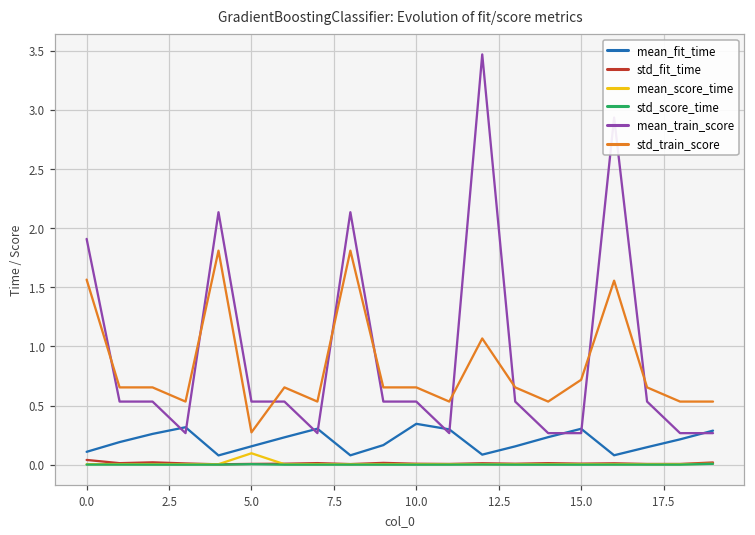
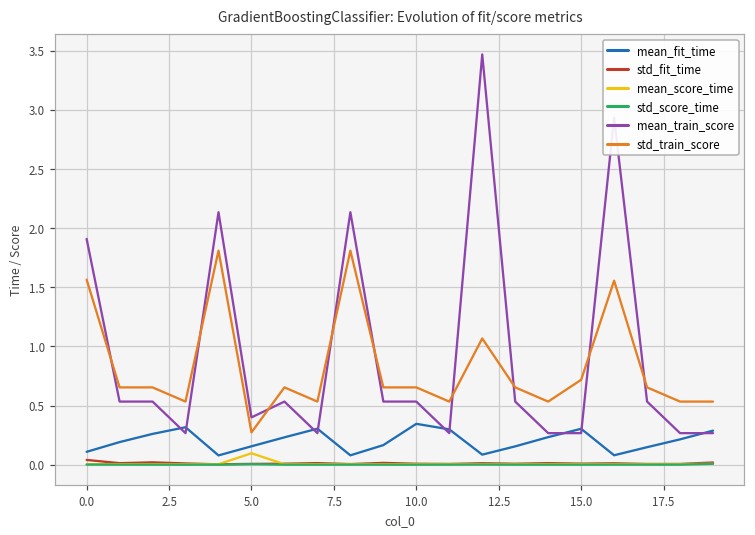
  {
    "mean_fit_time": {
      "0.0": 0.11,
      "5.0": 0.16,
      "10.0": 0.35,
      "15.0": 0.30
    },
    "std_fit_time": {
      "0.0": 0.04
    },
    "mean_score_time": {
      "5.0": 0.10
    },
    "mean_train_score": {
      "0.0": 1.91,
-     "5.0": 0.53,
+     "5.0": 0.40,
      "10.0": 0.53,
      "15.0": 0.27
    },
    "std_train_score": {
      "0.0": 1.57,
      "5.0": 0.27,
      "10.0": 0.65,
      "15.0": 0.72
    }
  }
